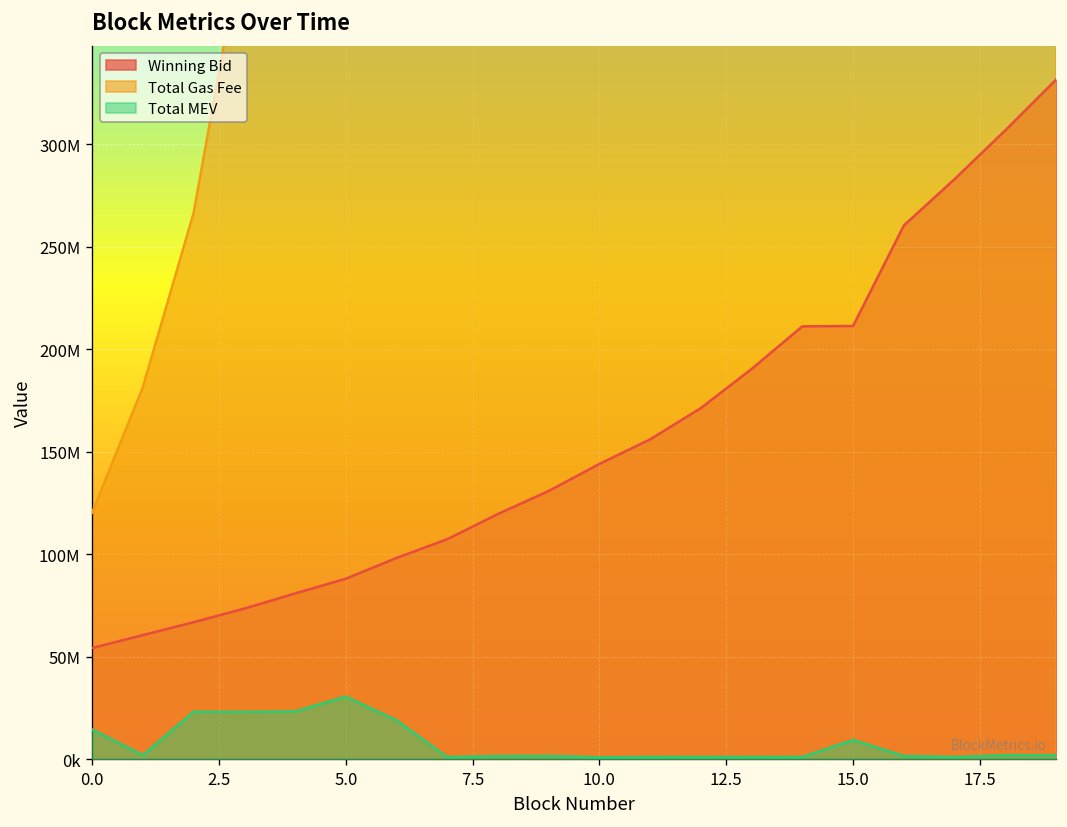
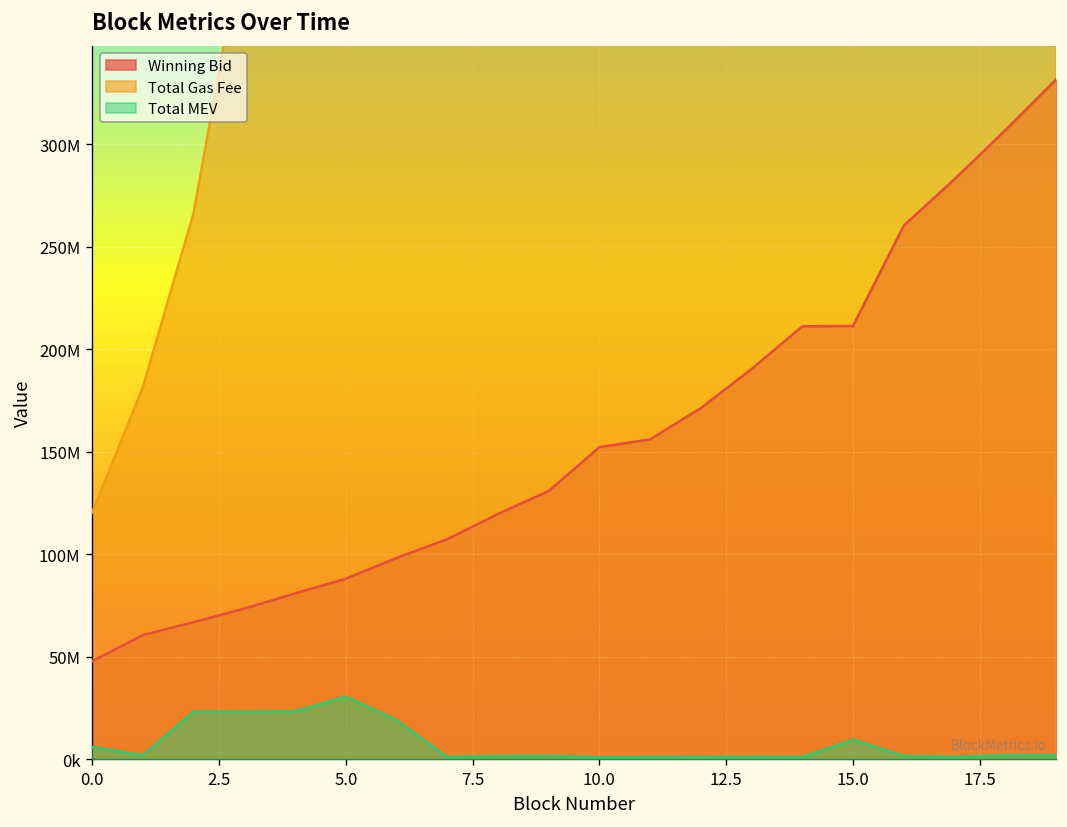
  {
    "Winning Bid": {
-     "0.0": 54000000,
+     "0.0": 48000000,
      "5.0": 88000000,
-     "10.0": 144000000,
+     "10.0": 152000000,
      "15.0": 211000000
    },
    "Total Gas Fee": {
      "0.0": 120000000
    },
    "Total MEV": {
-     "0.0": 15000000,
+     "0.0": 6000000,
      "5.0": 31000000,
      "10.0": 1000000,
      "15.0": 10000000
    }
  }
